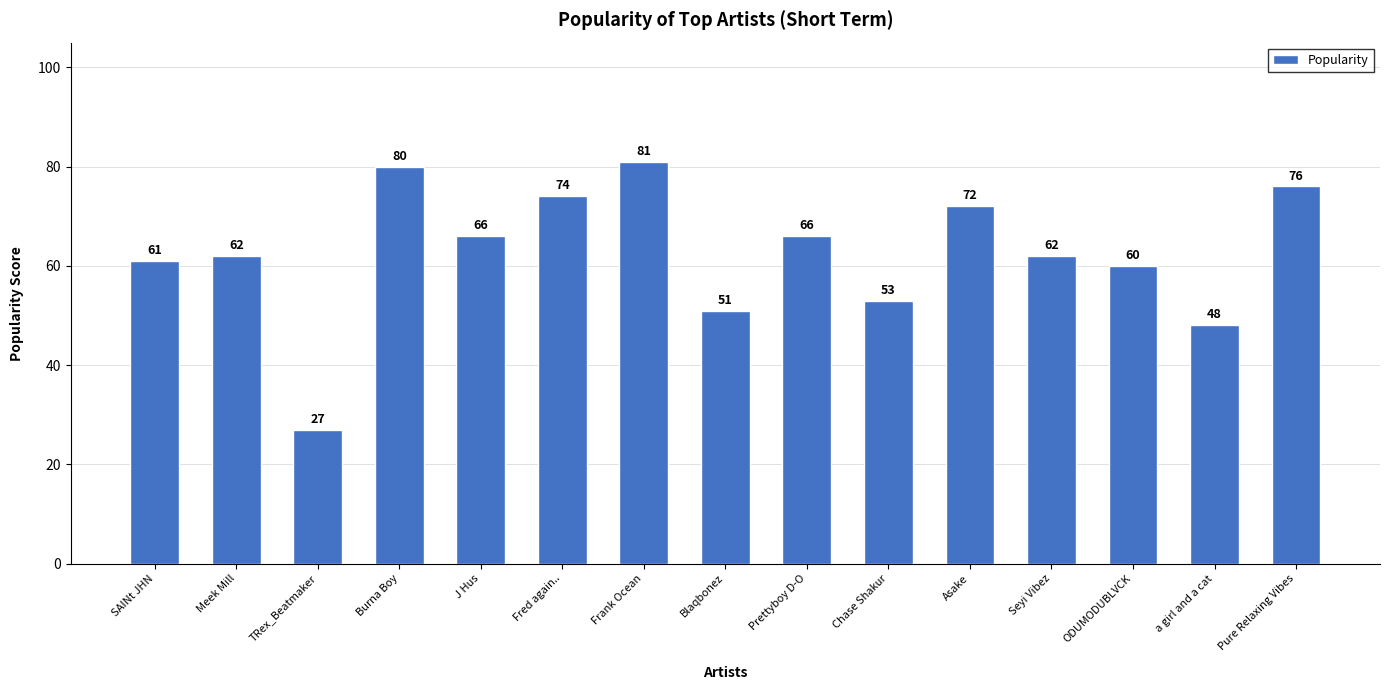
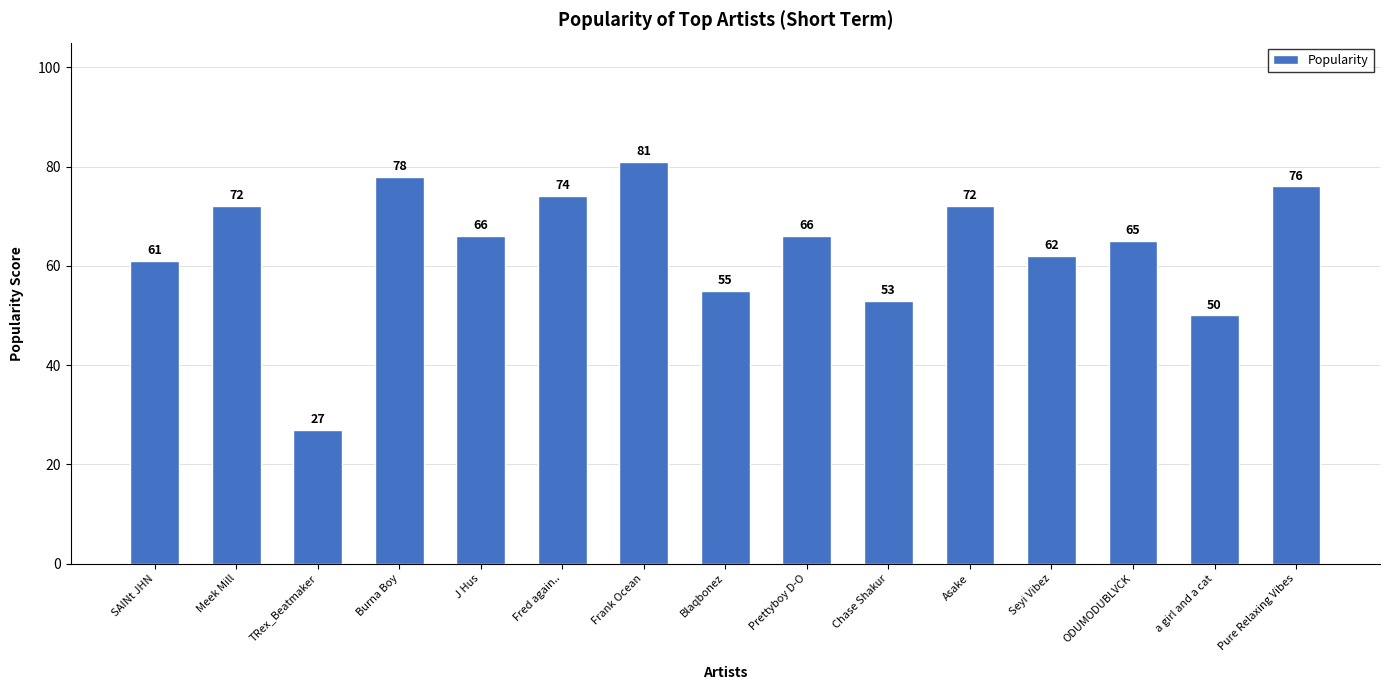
  {
    "SAINt JHN": 61,
-   "Meek Mill": 62,
+   "Meek Mill": 72,
    "TRex_Beatmaker": 27,
-   "Burna Boy": 80,
+   "Burna Boy": 78,
    "J Hus": 66,
    "Fred again..": 74,
    "Frank Ocean": 81,
-   "Blaqbonez": 51,
+   "Blaqbonez": 55,
    "Prettyboy D-O": 66,
    "Chase Shakur": 53,
    "Asake": 72,
    "Seyi Vibez": 62,
-   "ODUMODUBLVCK": 60,
-   "a girl and a cat": 48,
+   "ODUMODUBLVCK": 65,
+   "a girl and a cat": 50,
    "Pure Relaxing Vibes": 76
  }
